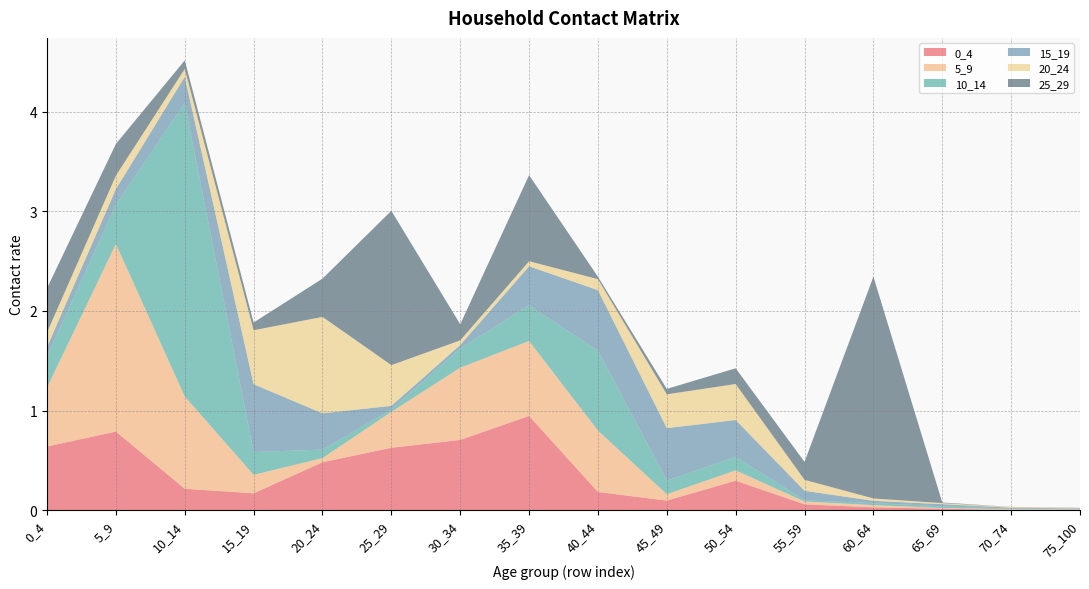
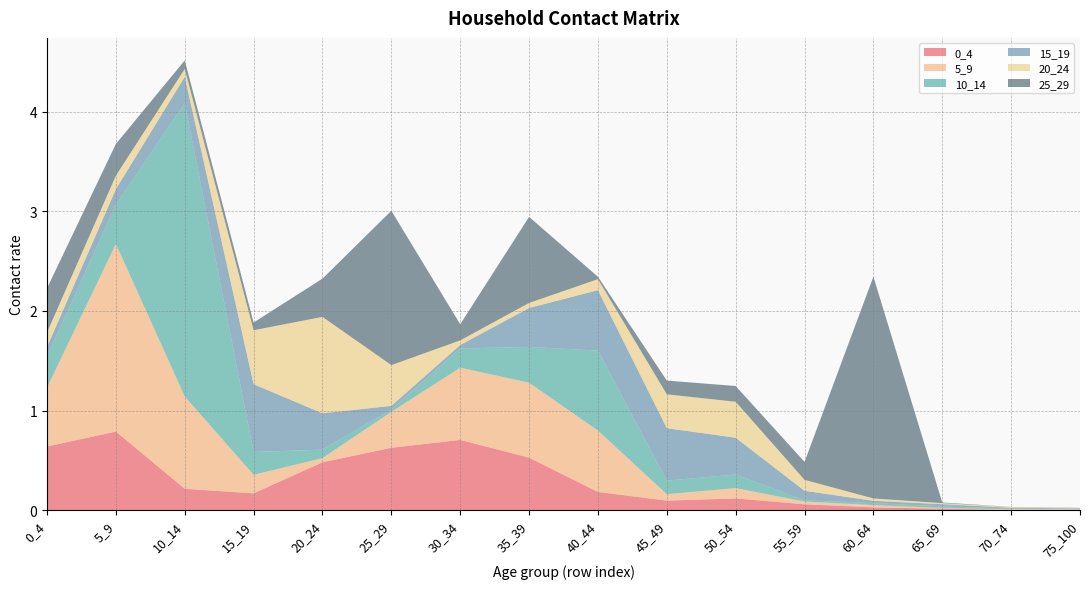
  {
    "0_4": {
      "0_4": 0.6,
      "5_9": 0.8,
      "10_14": 0.2,
      "15_19": 0.2,
      "20_24": 0.5,
      "25_29": 0.6,
      "30_34": 0.7,
-     "35_39": 0.9,
+     "35_39": 0.5,
      "40_44": 0.2,
      "45_49": 0.1,
-     "50_54": 0.3,
+     "50_54": 0.1,
      "55_59": 0.1
    },
    "25_29": {
      "0_4": 0.4,
      "5_9": 0.3,
      "10_14": 0.1,
      "15_19": 0.1,
      "20_24": 0.4,
      "25_29": 1.5,
      "30_34": 0.2,
      "35_39": 0.9,
-     "45_49": 0.05,
+     "45_49": 0.14,
      "50_54": 0.2,
      "55_59": 0.2,
      "60_64": 2.2
    }
  }
